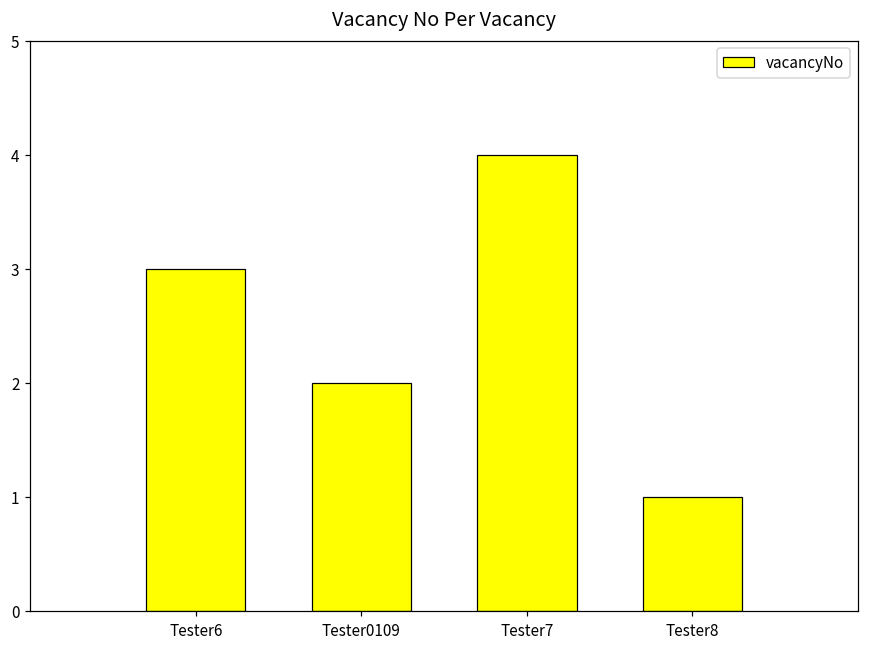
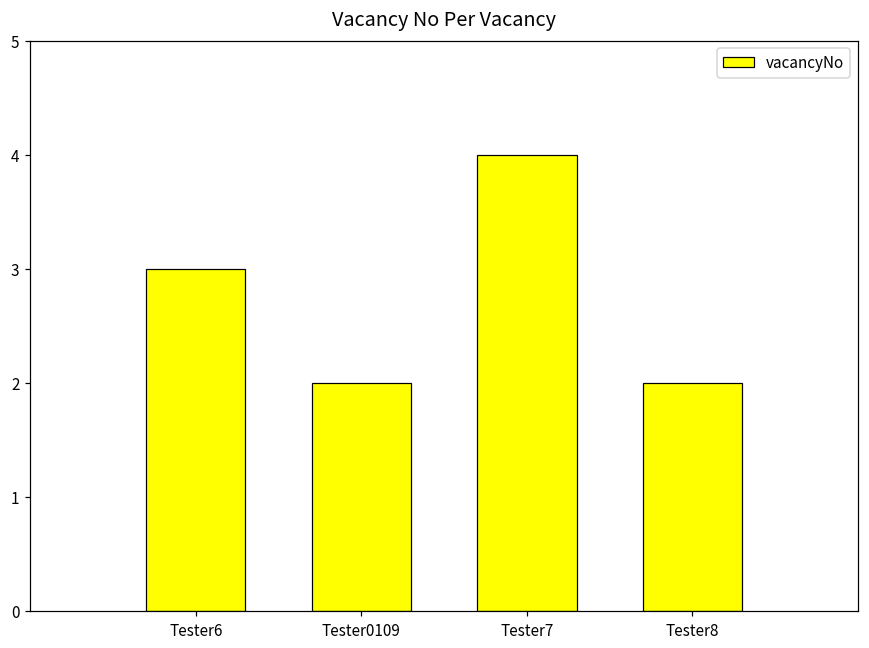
  {
    "Tester6": 3,
    "Tester0109": 2,
    "Tester7": 4,
-   "Tester8": 1
+   "Tester8": 2
  }
